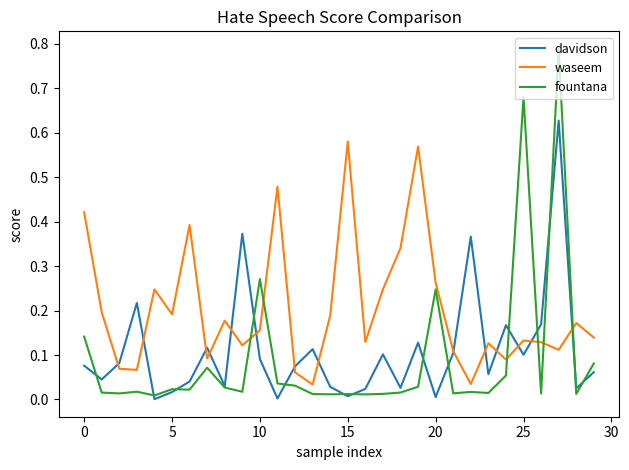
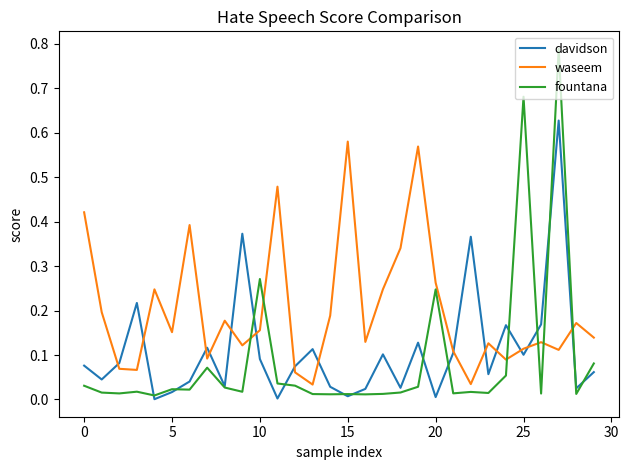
  {
    "davidson": {
      "0": 0.08,
      "5": 0.02,
      "10": 0.09,
      "20": 0.01,
      "25": 0.10
    },
    "waseem": {
      "0": 0.42,
-     "5": 0.19,
+     "5": 0.15,
      "10": 0.16,
      "15": 0.58,
      "20": 0.26,
-     "25": 0.13
+     "25": 0.11
    },
    "fountana": {
-     "0": 0.14,
+     "0": 0.03,
      "5": 0.02,
      "10": 0.27,
      "20": 0.25
    }
  }
